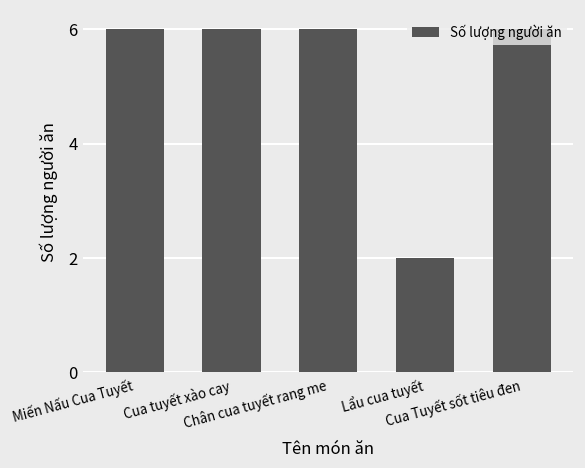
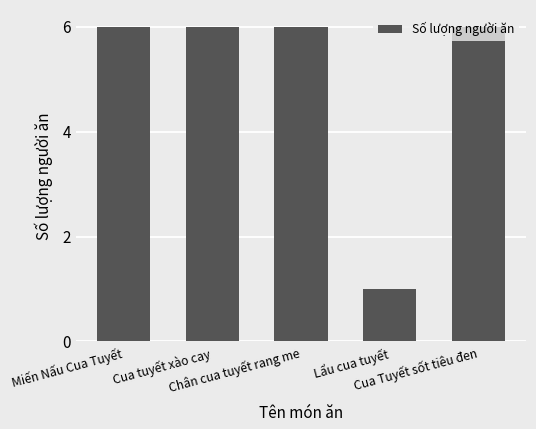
  {
    "Miến Nấu Cua Tuyết": 6,
    "Cua tuyết xào cay": 6,
    "Chân cua tuyết rang me": 6,
-   "Lẩu cua tuyết": 2
+   "Lẩu cua tuyết": 1
  }
